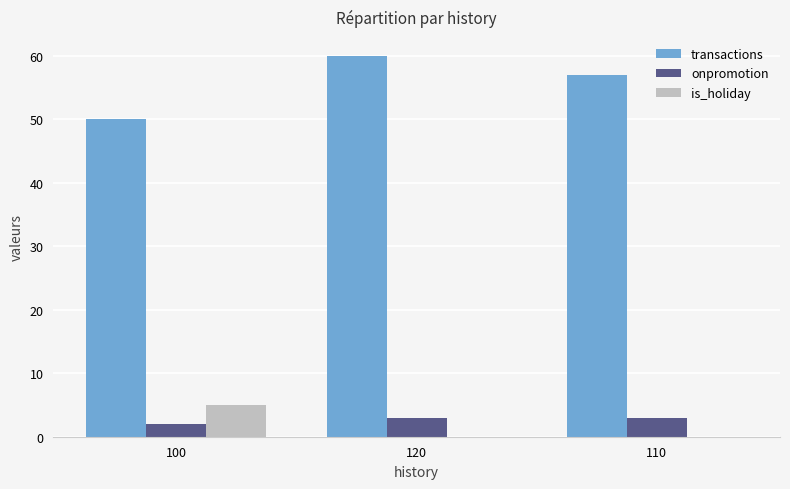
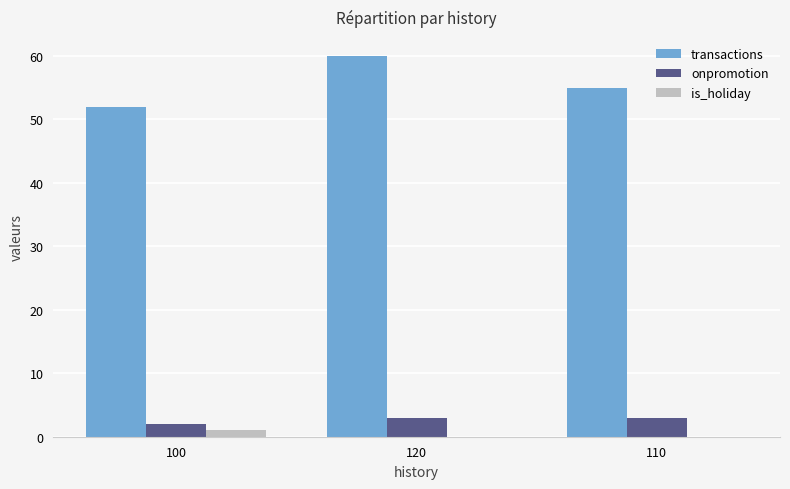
  {
    "transactions": {
-     "100": 50,
+     "100": 52,
      "120": 60,
-     "110": 57
+     "110": 55
    },
    "onpromotion": {
      "100": 2,
      "120": 3,
      "110": 3
    },
    "is_holiday": {
-     "100": 5,
+     "100": 1,
      "120": 0,
      "110": 0
    }
  }
